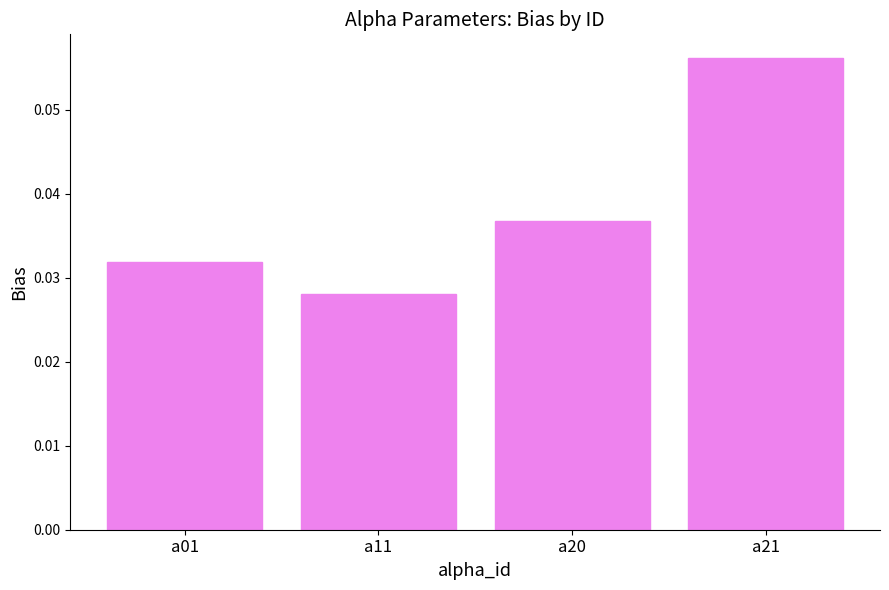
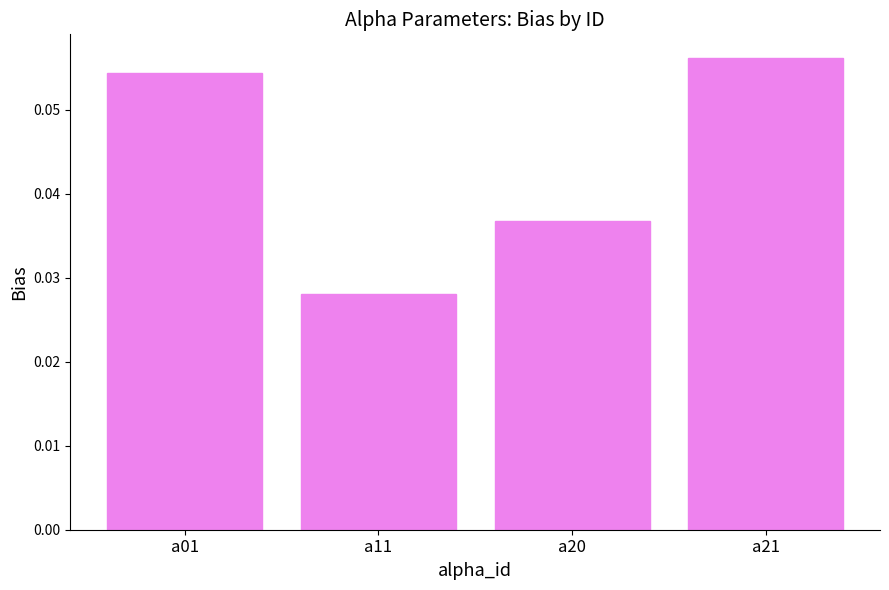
  {
-   "a01": 0.032,
+   "a01": 0.054,
    "a11": 0.028,
    "a20": 0.037,
    "a21": 0.056
  }
